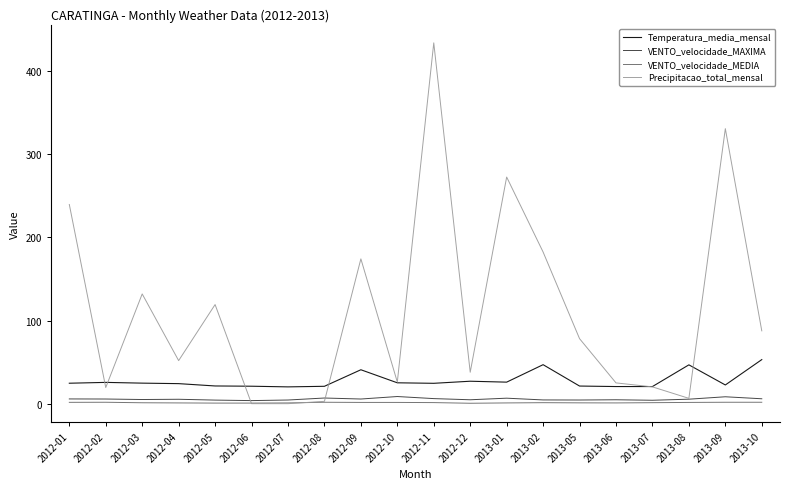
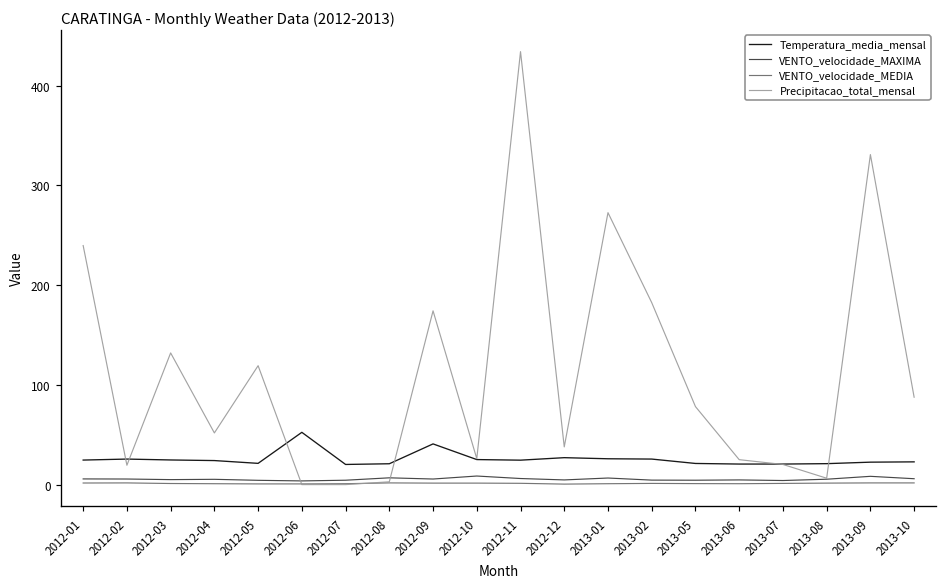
  {
    "Temperatura_media_mensal": {
      "2012-01": 20,
      "2012-02": 30,
      "2012-03": 20,
      "2012-04": 20,
      "2012-05": 20,
-     "2012-06": 20,
+     "2012-06": 50,
      "2012-07": 20,
      "2012-08": 20,
      "2012-09": 40,
      "2012-11": 20,
      "2012-12": 30,
      "2013-01": 30,
-     "2013-02": 50,
+     "2013-02": 30,
      "2013-05": 20,
      "2013-06": 20,
-     "2013-08": 50,
+     "2013-08": 20,
      "2013-09": 20,
-     "2013-10": 50
+     "2013-10": 20
    },
    "VENTO_velocidade_MAXIMA": {
      "2012-01": 10,
      "2012-02": 10,
      "2012-03": 10,
      "2012-04": 10,
      "2012-05": 0,
      "2012-07": 0,
      "2012-08": 10,
      "2012-09": 10,
      "2012-10": 10,
      "2012-11": 10,
      "2012-12": 0,
      "2013-01": 10,
      "2013-02": 0,
      "2013-05": 0,
      "2013-06": 0,
      "2013-09": 10,
      "2013-10": 10
    },
    "VENTO_velocidade_MEDIA": {
      "2012-01": 0,
      "2012-02": 0,
      "2012-03": 0,
      "2012-04": 0,
      "2012-05": 0,
      "2012-09": 0,
      "2012-10": 0,
      "2012-11": 0,
      "2012-12": 0,
      "2013-01": 0,
      "2013-02": 0,
      "2013-05": 0,
      "2013-06": 0,
      "2013-08": 0,
      "2013-09": 0,
      "2013-10": 0
    },
    "Precipitacao_total_mensal": {
      "2012-01": 240,
      "2012-02": 20,
      "2012-03": 130,
      "2012-04": 50,
      "2012-05": 120,
      "2012-09": 170,
      "2012-11": 430,
      "2012-12": 40,
      "2013-01": 270,
      "2013-02": 180,
      "2013-05": 80,
      "2013-06": 30,
      "2013-09": 330,
      "2013-10": 90
    }
  }
